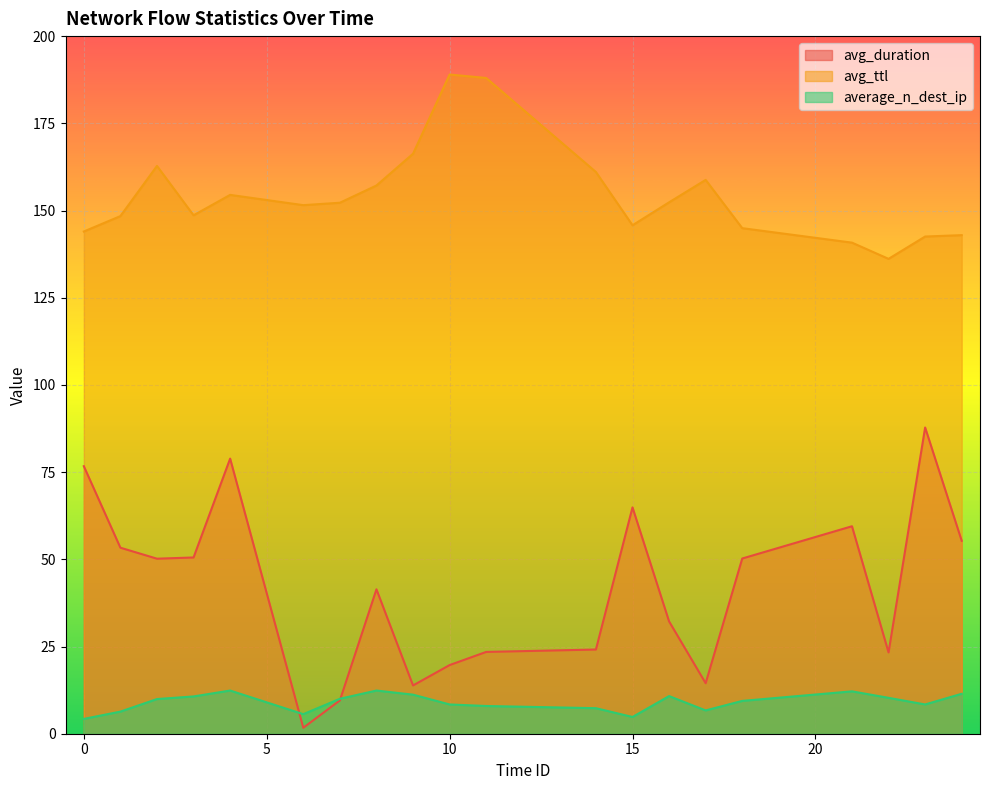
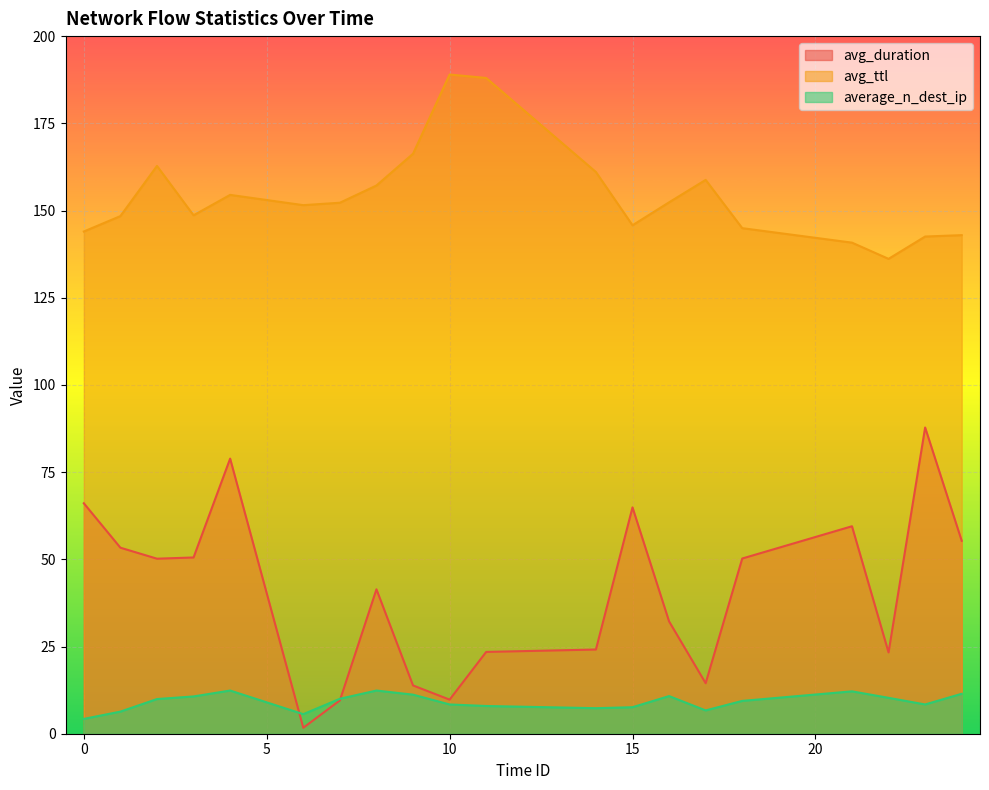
  {
    "avg_duration": {
-     "0": 77,
-     "10": 20,
+     "0": 66,
+     "10": 10,
      "15": 65
    },
    "avg_ttl": {
      "0": 144,
      "10": 189,
      "15": 146
    },
    "average_n_dest_ip": {
      "0": 4,
      "10": 8,
-     "15": 5
+     "15": 8
    }
  }
